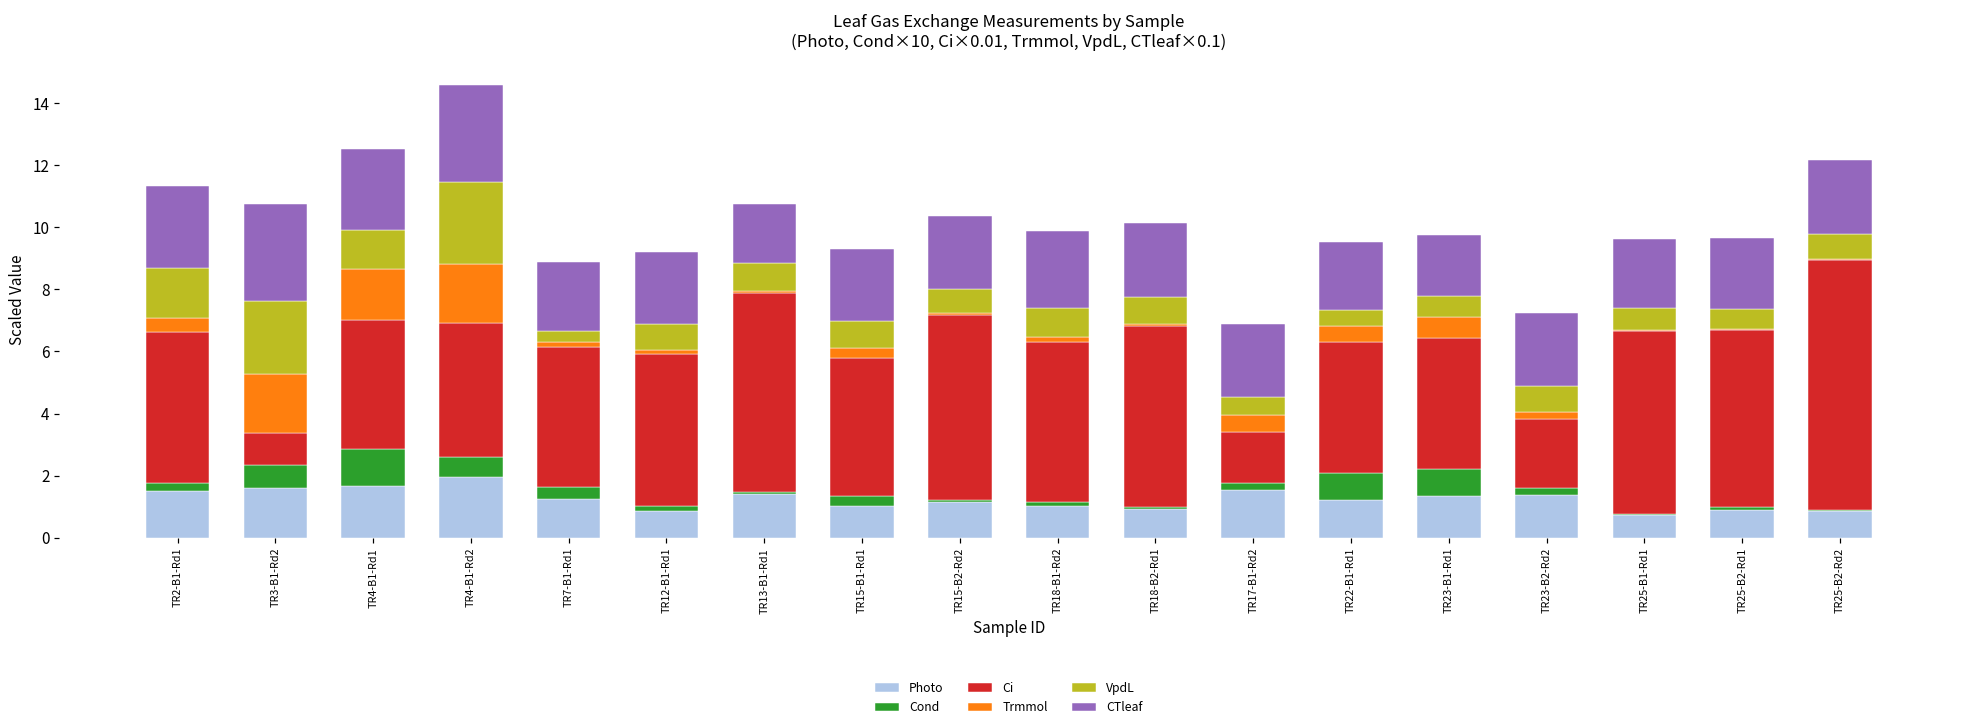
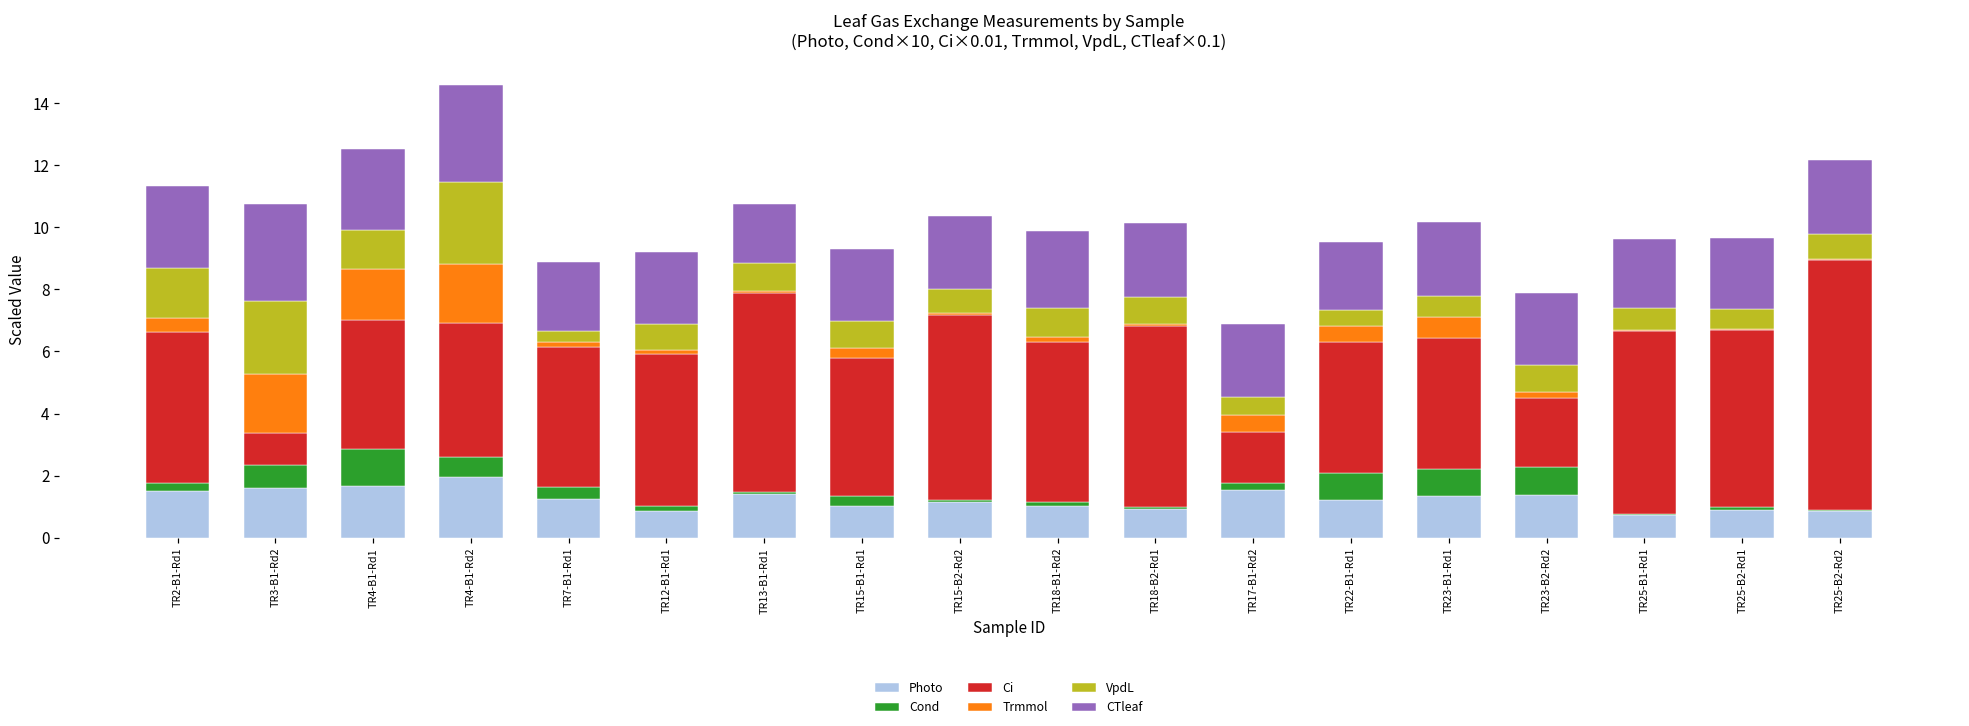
  {
    "Photo": {
      "TR2-B1-Rd1": 1.5,
      "TR3-B1-Rd2": 1.6,
      "TR4-B1-Rd1": 1.7,
      "TR4-B1-Rd2": 2.0,
      "TR7-B1-Rd1": 1.3,
      "TR12-B1-Rd1": 0.9,
      "TR13-B1-Rd1": 1.4,
      "TR15-B1-Rd1": 1.0,
      "TR15-B2-Rd2": 1.1,
      "TR18-B1-Rd2": 1.0,
      "TR18-B2-Rd1": 0.9,
      "TR17-B1-Rd2": 1.5,
      "TR22-B1-Rd1": 1.2,
      "TR23-B1-Rd1": 1.4,
      "TR23-B2-Rd2": 1.4,
      "TR25-B1-Rd1": 0.7,
      "TR25-B2-Rd1": 0.9,
      "TR25-B2-Rd2": 0.8
    },
    "Cond": {
      "TR2-B1-Rd1": 0.3,
      "TR3-B1-Rd2": 0.7,
      "TR4-B1-Rd1": 1.2,
      "TR4-B1-Rd2": 0.6,
      "TR7-B1-Rd1": 0.4,
      "TR12-B1-Rd1": 0.1,
      "TR15-B1-Rd1": 0.3,
      "TR15-B2-Rd2": 0.1,
      "TR18-B1-Rd2": 0.1,
      "TR17-B1-Rd2": 0.2,
      "TR22-B1-Rd1": 0.9,
      "TR23-B1-Rd1": 0.9,
-     "TR23-B2-Rd2": 0.2
+     "TR23-B2-Rd2": 0.9
    },
    "Ci": {
      "TR2-B1-Rd1": 4.8,
      "TR3-B1-Rd2": 1.0,
      "TR4-B1-Rd1": 4.2,
      "TR4-B1-Rd2": 4.3,
      "TR7-B1-Rd1": 4.5,
      "TR12-B1-Rd1": 4.9,
      "TR13-B1-Rd1": 6.4,
      "TR15-B1-Rd1": 4.4,
      "TR15-B2-Rd2": 5.9,
      "TR18-B1-Rd2": 5.1,
      "TR18-B2-Rd1": 5.8,
      "TR17-B1-Rd2": 1.6,
      "TR22-B1-Rd1": 4.2,
      "TR23-B1-Rd1": 4.2,
      "TR23-B2-Rd2": 2.2,
      "TR25-B1-Rd1": 5.9,
      "TR25-B2-Rd1": 5.7,
      "TR25-B2-Rd2": 8.1
    },
    "Trmmol": {
      "TR2-B1-Rd1": 0.5,
      "TR3-B1-Rd2": 1.9,
      "TR4-B1-Rd1": 1.6,
      "TR4-B1-Rd2": 1.9,
      "TR7-B1-Rd1": 0.1,
      "TR12-B1-Rd1": 0.1,
      "TR15-B1-Rd1": 0.3,
      "TR18-B1-Rd2": 0.1,
      "TR17-B1-Rd2": 0.5,
      "TR22-B1-Rd1": 0.5,
      "TR23-B1-Rd1": 0.7,
      "TR23-B2-Rd2": 0.2
    },
    "VpdL": {
      "TR2-B1-Rd1": 1.6,
      "TR3-B1-Rd2": 2.3,
      "TR4-B1-Rd1": 1.2,
      "TR4-B1-Rd2": 2.6,
      "TR7-B1-Rd1": 0.4,
      "TR12-B1-Rd1": 0.8,
      "TR13-B1-Rd1": 0.9,
      "TR15-B1-Rd1": 0.9,
      "TR15-B2-Rd2": 0.8,
      "TR18-B1-Rd2": 1.0,
      "TR18-B2-Rd1": 0.9,
      "TR17-B1-Rd2": 0.6,
      "TR22-B1-Rd1": 0.5,
      "TR23-B1-Rd1": 0.7,
      "TR23-B2-Rd2": 0.9,
      "TR25-B1-Rd1": 0.7,
      "TR25-B2-Rd1": 0.6,
      "TR25-B2-Rd2": 0.8
    },
    "CTleaf": {
      "TR2-B1-Rd1": 2.6,
      "TR3-B1-Rd2": 3.1,
      "TR4-B1-Rd1": 2.6,
      "TR4-B1-Rd2": 3.1,
      "TR7-B1-Rd1": 2.2,
      "TR12-B1-Rd1": 2.3,
      "TR13-B1-Rd1": 1.9,
      "TR15-B1-Rd1": 2.3,
      "TR15-B2-Rd2": 2.3,
      "TR18-B1-Rd2": 2.5,
      "TR18-B2-Rd1": 2.4,
      "TR17-B1-Rd2": 2.3,
      "TR22-B1-Rd1": 2.2,
-     "TR23-B1-Rd1": 2.0,
+     "TR23-B1-Rd1": 2.4,
      "TR23-B2-Rd2": 2.3,
      "TR25-B1-Rd1": 2.2,
      "TR25-B2-Rd1": 2.3,
      "TR25-B2-Rd2": 2.4
    }
  }
